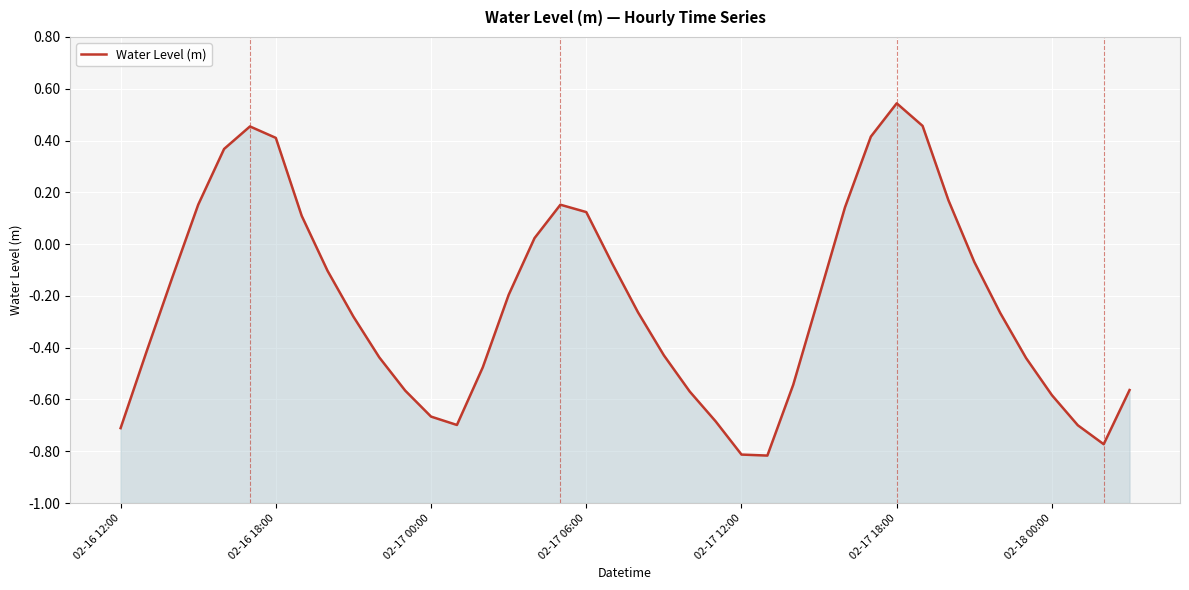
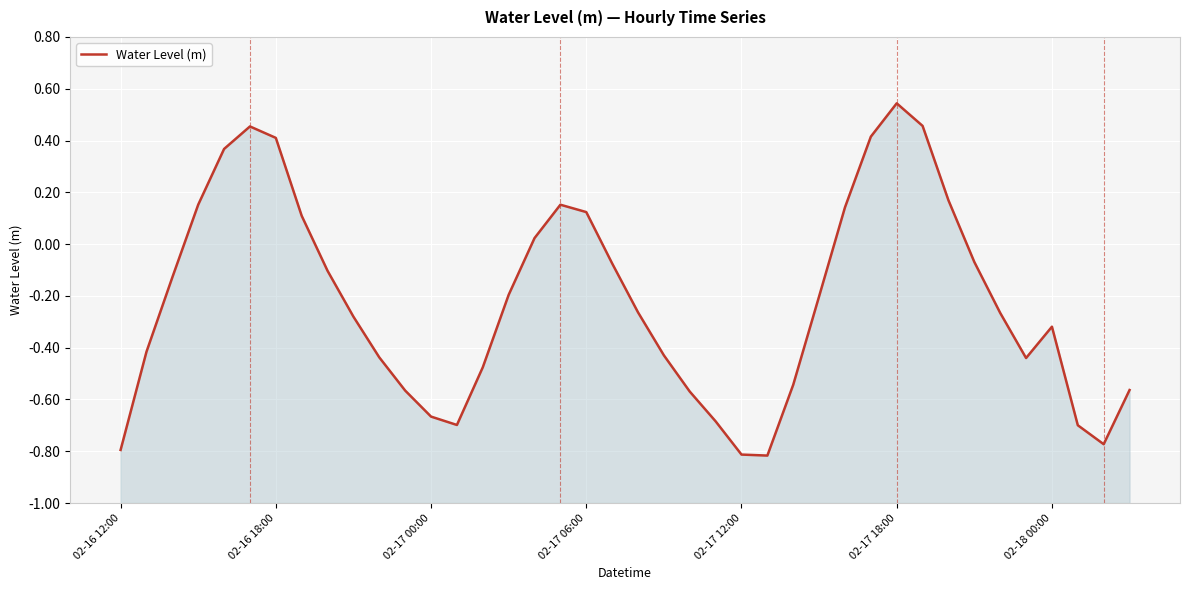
  {
-   "02-16 12:00": -0.71,
+   "02-16 12:00": -0.80,
    "02-16 18:00": 0.41,
    "02-17 00:00": -0.67,
    "02-17 06:00": 0.12,
    "02-17 12:00": -0.81,
    "02-17 18:00": 0.54,
-   "02-18 00:00": -0.58
+   "02-18 00:00": -0.32
  }
